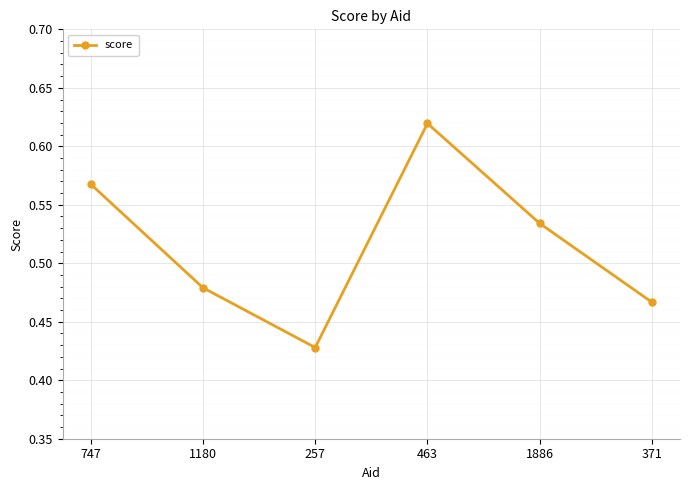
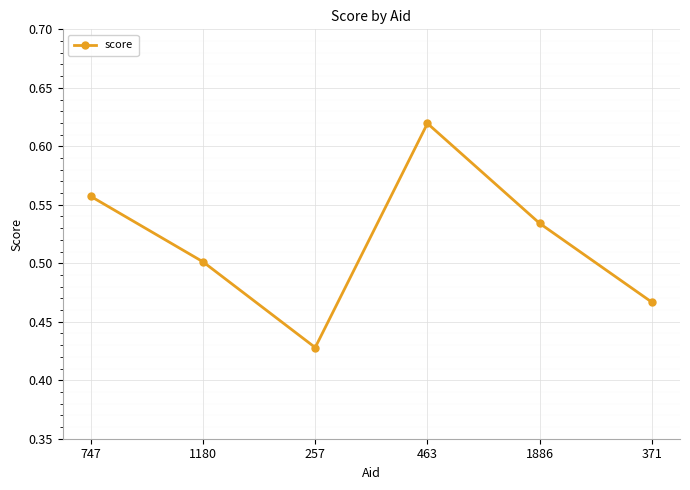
  {
-   "747": 0.568,
-   "1180": 0.479,
+   "747": 0.557,
+   "1180": 0.501,
    "257": 0.428,
    "463": 0.620,
    "1886": 0.534,
    "371": 0.467
  }
